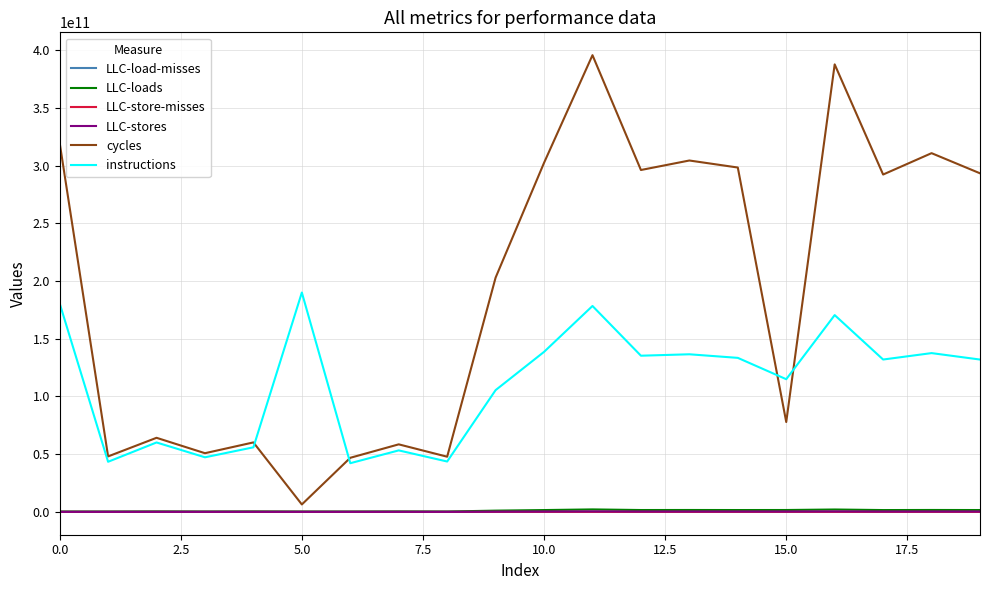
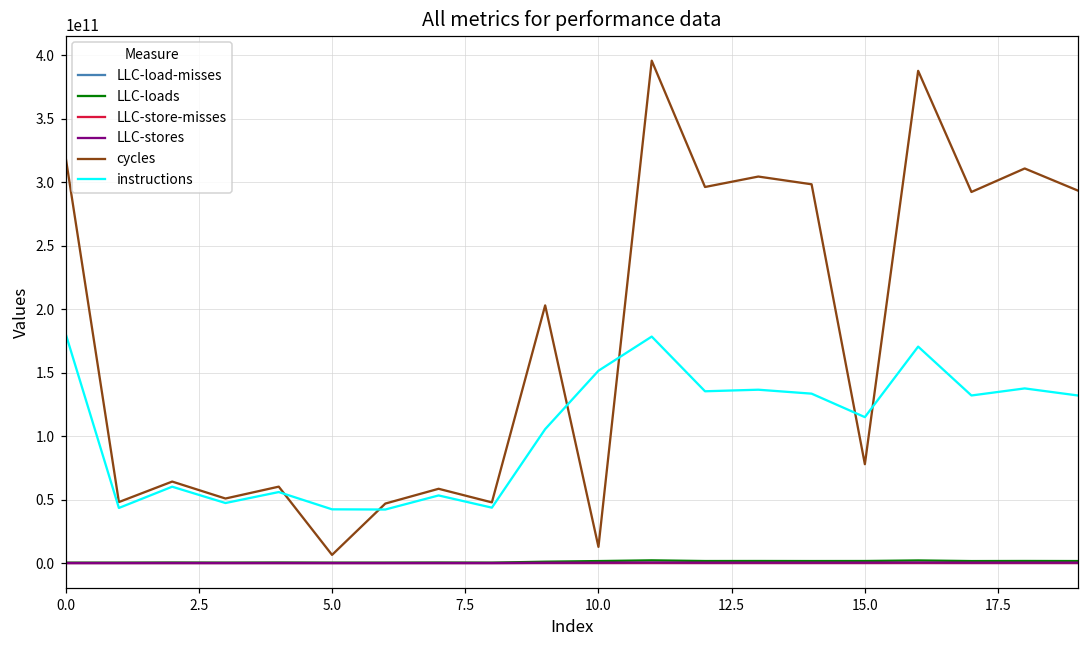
  {
    "cycles": {
      "0.0": 320000000000,
      "5.0": 6000000000,
-     "10.0": 302000000000,
+     "10.0": 13000000000,
      "15.0": 78000000000
    },
    "instructions": {
      "0.0": 181000000000,
-     "5.0": 190000000000,
-     "10.0": 139000000000,
+     "5.0": 42000000000,
+     "10.0": 152000000000,
      "15.0": 115000000000
    }
  }
